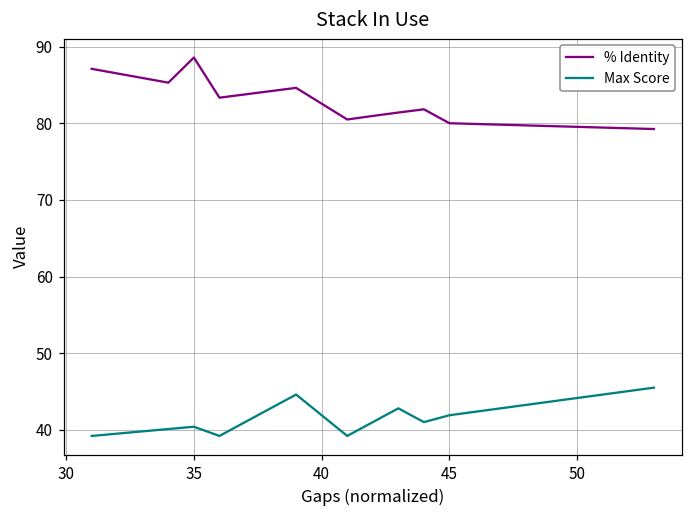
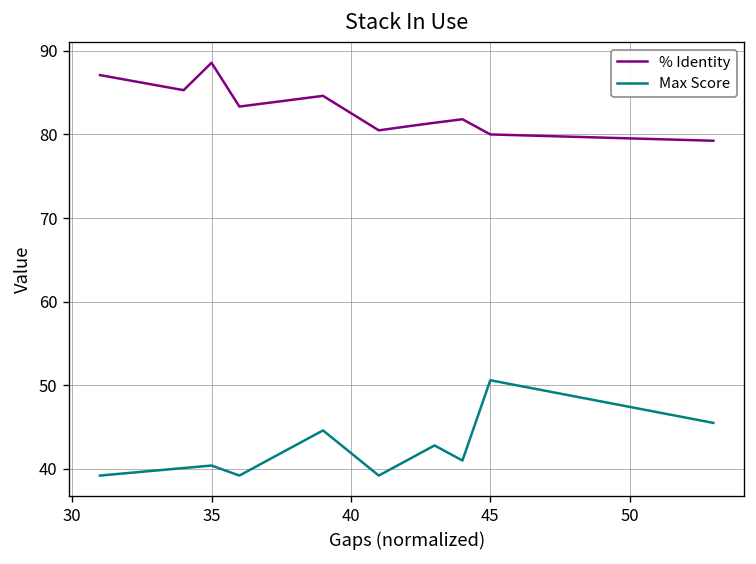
  {
    "% Identity": {
      "35": 89,
      "45": 80
    },
    "Max Score": {
      "35": 40,
-     "45": 42
+     "45": 51
    }
  }
